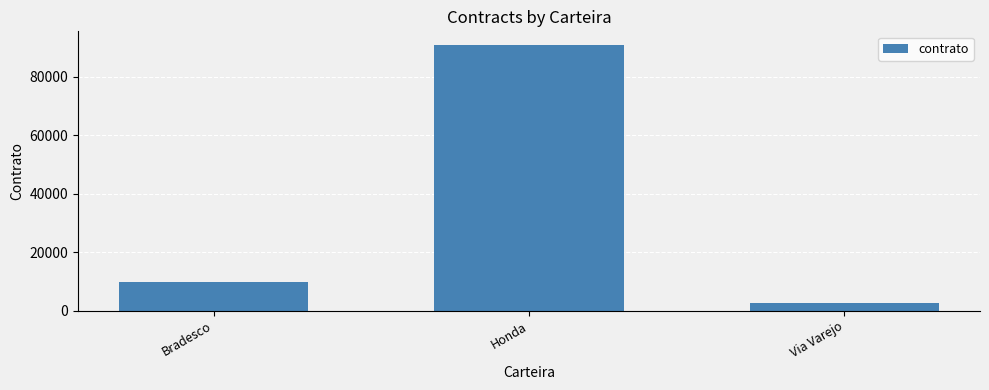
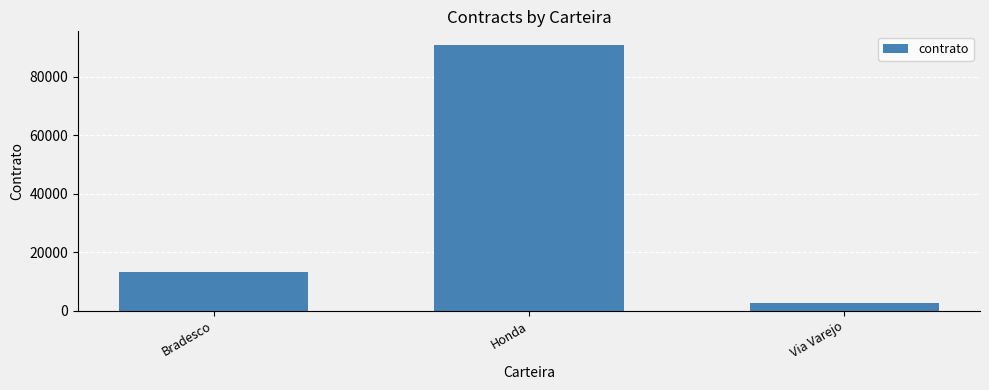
  {
-   "Bradesco": 10000,
+   "Bradesco": 13000,
    "Honda": 91000,
    "Via Varejo": 3000
  }
